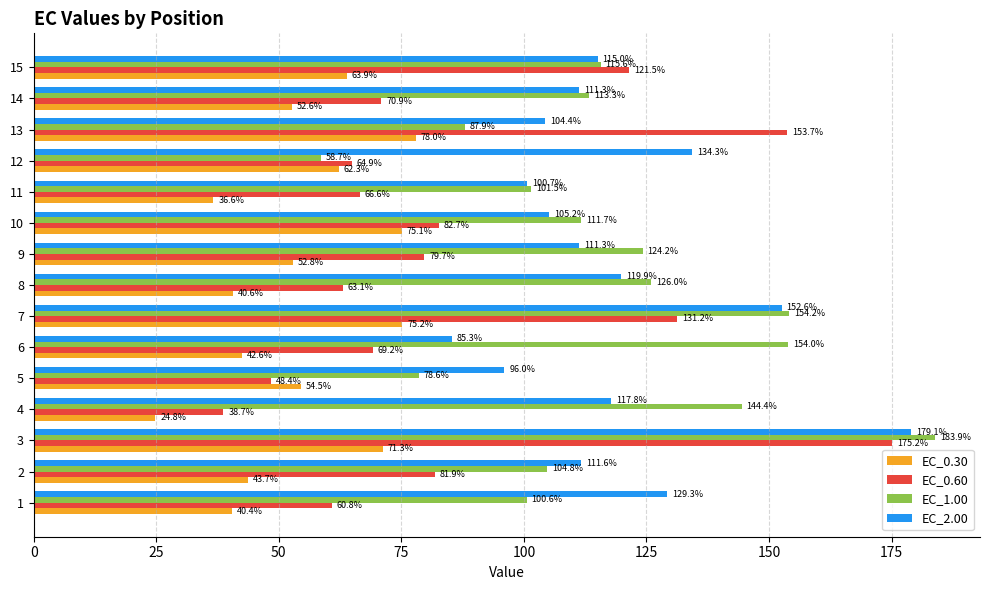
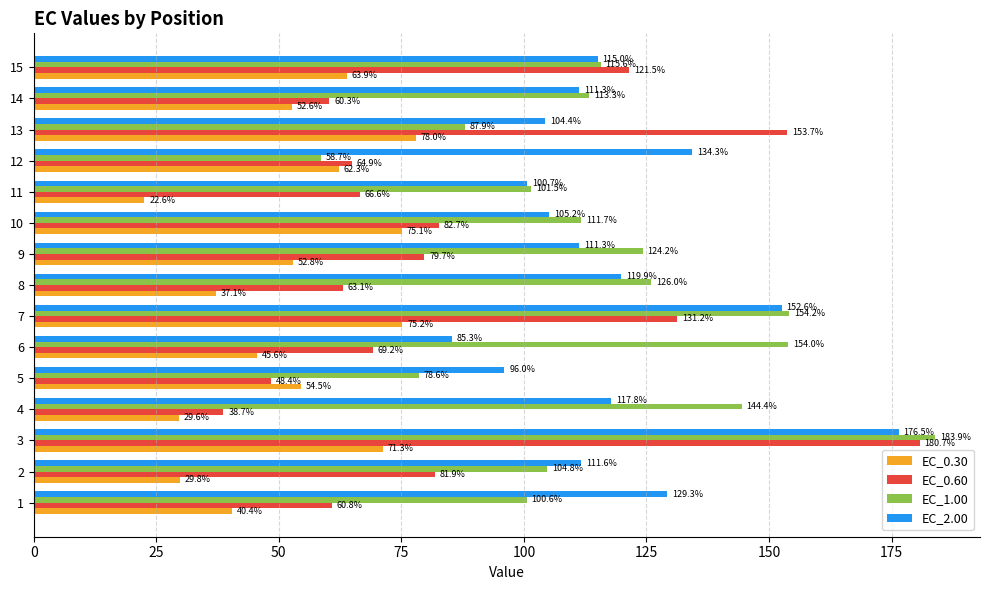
  {
    "EC_0.30": {
      "15": "63.9%",
      "14": "52.6%",
      "13": "78.0%",
-     "11": "36.6%",
+     "11": "22.6%",
      "10": "75.1%",
      "9": "52.8%",
-     "8": "40.6%",
+     "8": "37.1%",
      "7": "75.2%",
-     "6": "42.6%",
+     "6": "45.6%",
      "5": "54.5%",
-     "4": "24.8%",
+     "4": "29.6%",
      "3": "71.3%",
-     "2": "43.7%",
+     "2": "29.8%",
      "1": "40.4%"
    },
    "EC_0.60": {
      "15": "121.5%",
-     "14": "70.9%",
+     "14": "60.3%",
      "13": "153.7%",
      "11": "66.6%",
      "10": "82.7%",
      "9": "79.7%",
      "8": "63.1%",
      "7": "131.2%",
      "6": "69.2%",
      "5": "48.4%",
      "4": "38.7%",
-     "3": "175.2%",
+     "3": "180.7%",
      "2": "81.9%",
      "1": "60.8%"
    },
    "EC_1.00": {
      "13": "87.9%",
      "12": "58.7%",
      "10": "111.7%",
      "9": "124.2%",
      "8": "126.0%",
      "6": "154.0%",
      "5": "78.6%",
      "4": "144.4%",
      "2": "104.8%",
      "1": "100.6%"
    },
    "EC_2.00": {
      "13": "104.4%",
      "12": "134.3%",
      "10": "105.2%",
      "9": "111.3%",
      "8": "119.9%",
      "6": "85.3%",
      "5": "96.0%",
      "4": "117.8%",
-     "3": "179.1%",
+     "3": "176.5%",
      "2": "111.6%",
      "1": "129.3%"
    }
  }
